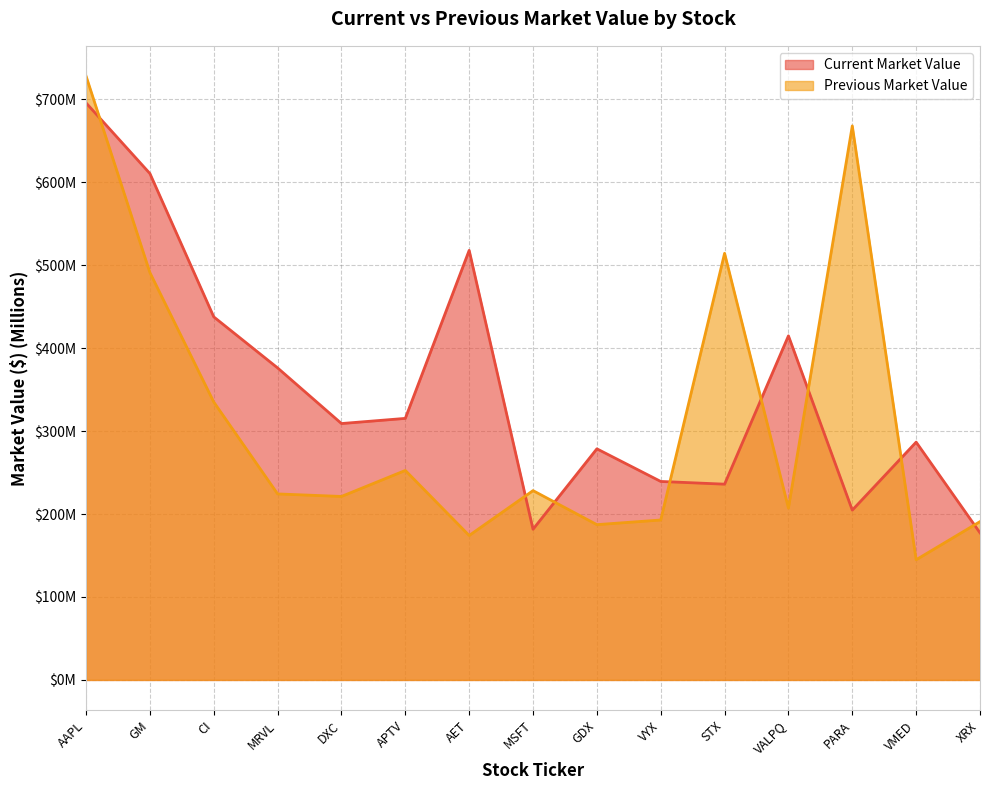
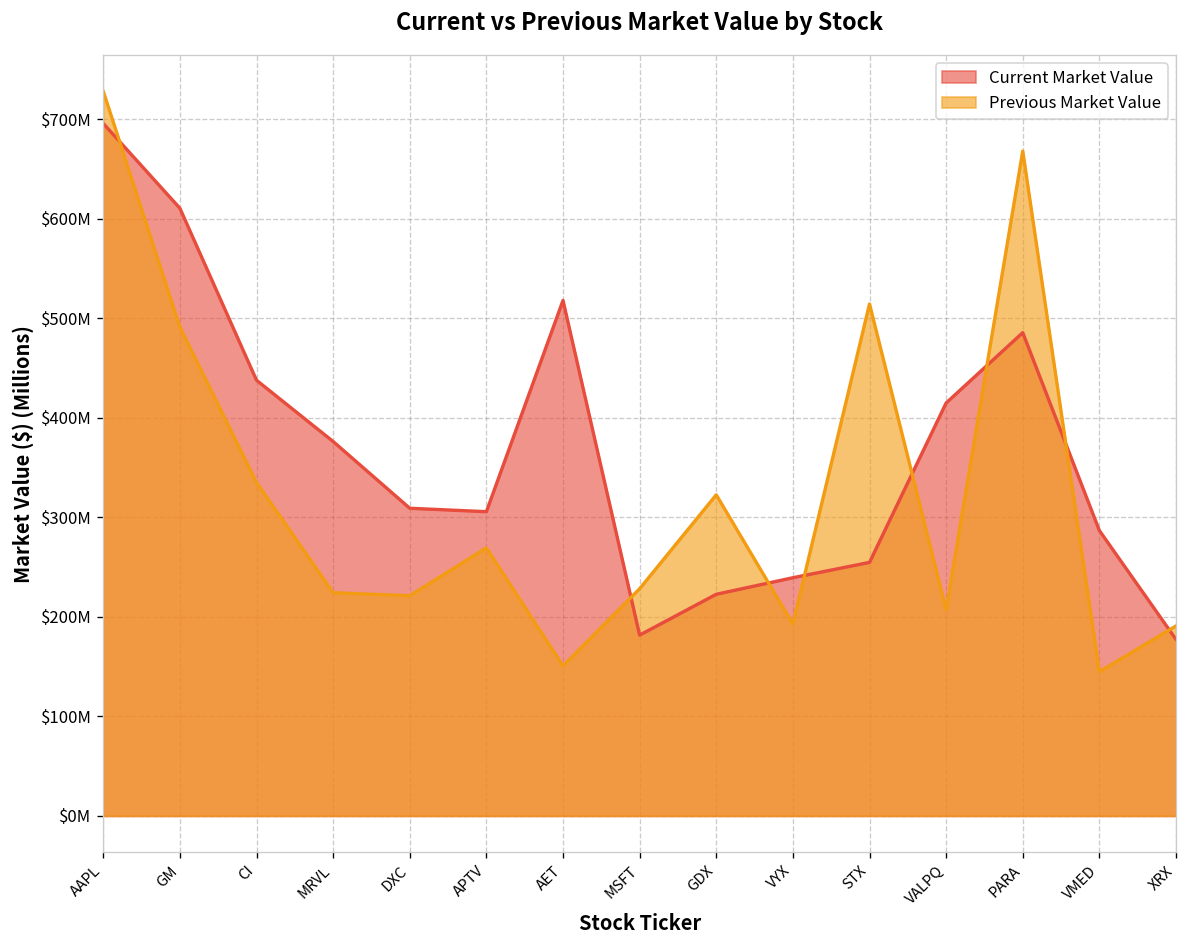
  {
    "Current Market Value": {
      "AAPL": "$700000000",
      "GM": "$610000000",
      "CI": "$440000000",
      "MRVL": "$380000000",
      "DXC": "$310000000",
-     "APTV": "$320000000",
+     "APTV": "$310000000",
      "AET": "$520000000",
      "MSFT": "$180000000",
-     "GDX": "$280000000",
+     "GDX": "$220000000",
      "VYX": "$240000000",
-     "STX": "$240000000",
+     "STX": "$250000000",
      "VALPQ": "$410000000",
-     "PARA": "$200000000",
+     "PARA": "$490000000",
      "VMED": "$290000000",
      "XRX": "$180000000"
    },
    "Previous Market Value": {
      "AAPL": "$730000000",
      "GM": "$490000000",
      "CI": "$330000000",
      "MRVL": "$220000000",
      "DXC": "$220000000",
-     "APTV": "$250000000",
-     "AET": "$170000000",
+     "APTV": "$270000000",
+     "AET": "$150000000",
      "MSFT": "$230000000",
-     "GDX": "$190000000",
+     "GDX": "$320000000",
      "VYX": "$190000000",
      "STX": "$510000000",
      "VALPQ": "$210000000",
      "PARA": "$670000000",
      "VMED": "$140000000",
      "XRX": "$190000000"
    }
  }
